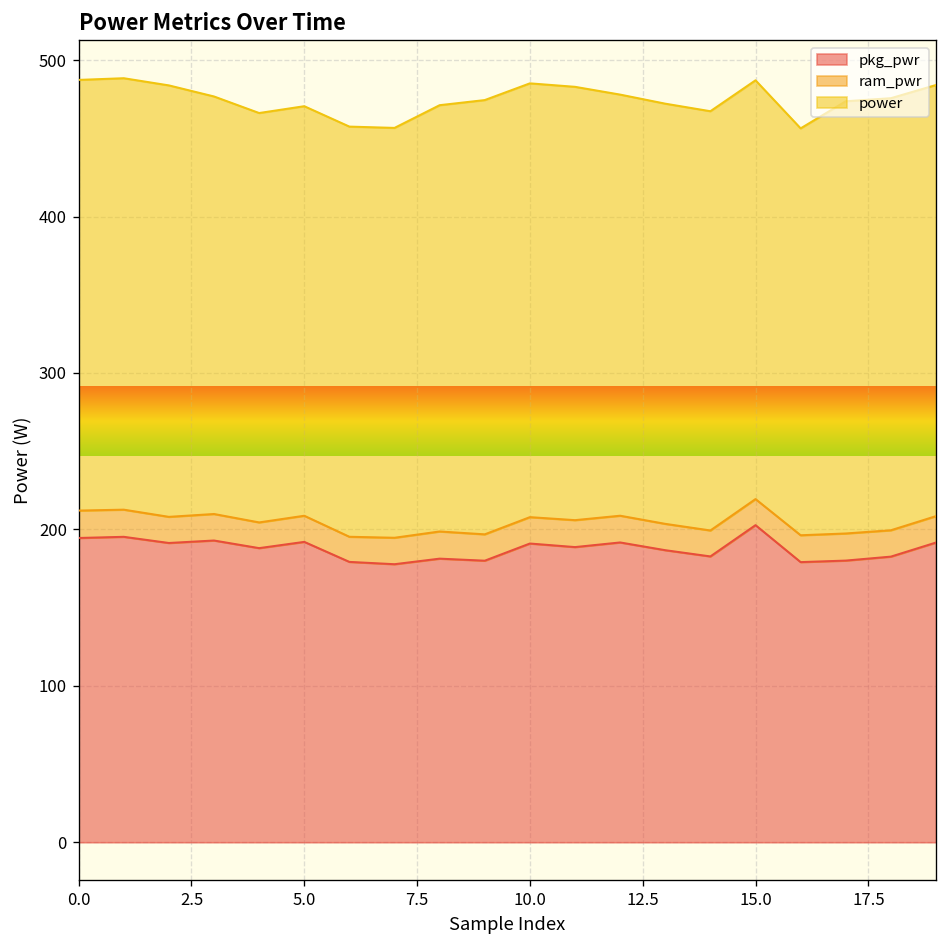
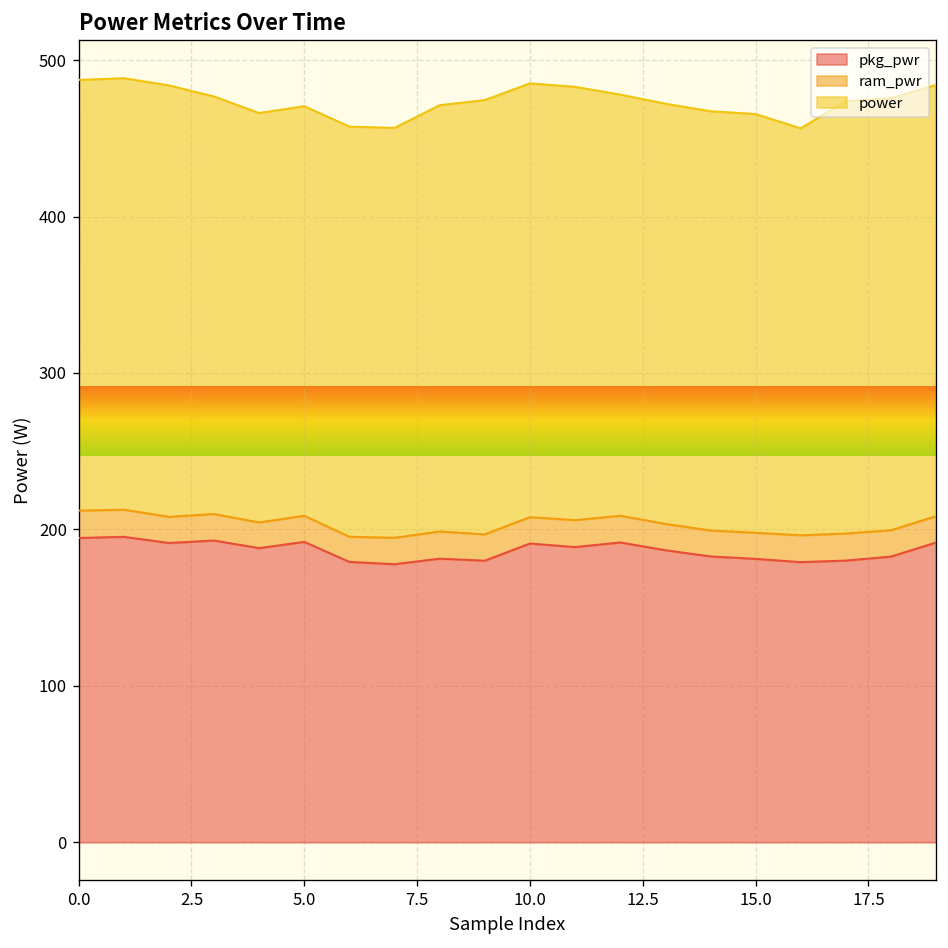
  {
    "pkg_pwr": {
      "0.0": 195,
      "5.0": 192,
      "10.0": 191,
-     "15.0": 203
+     "15.0": 181
    }
  }
